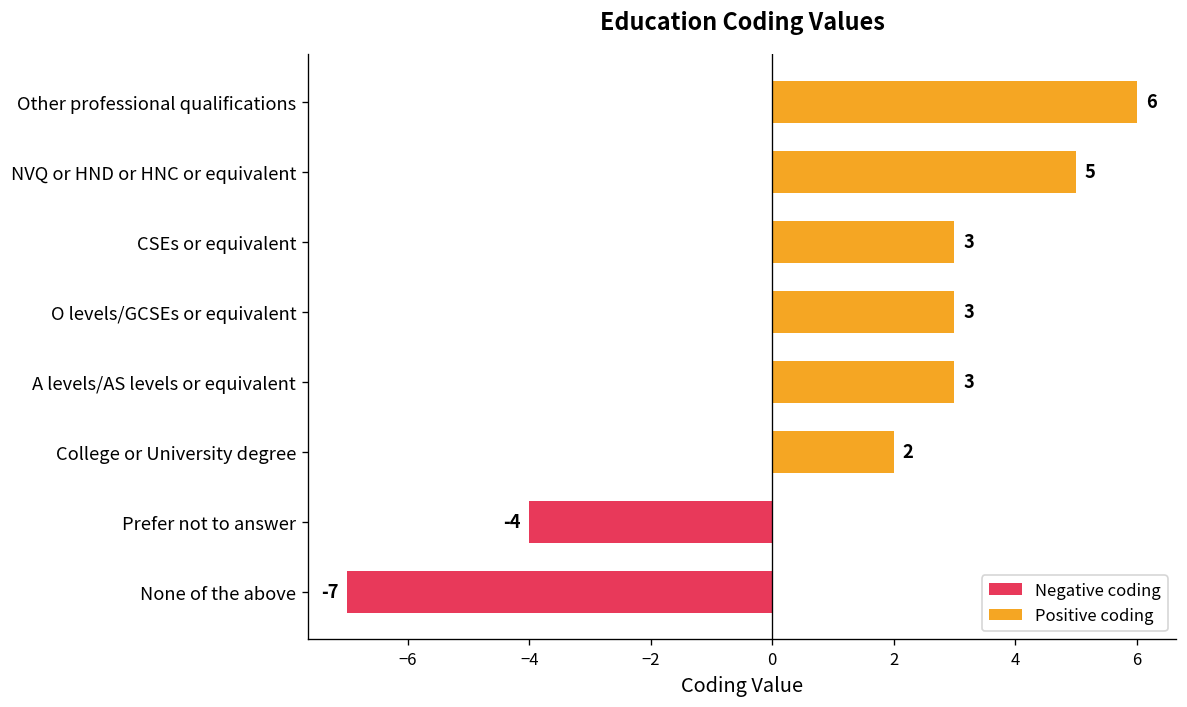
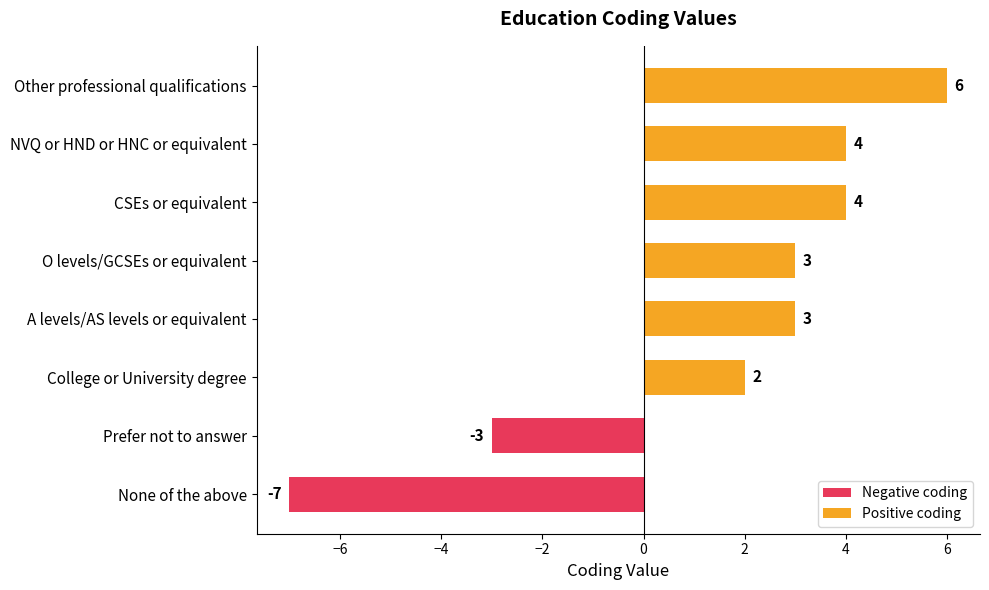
  {
    "Negative coding": {
-     "Prefer not to answer": -4,
+     "Prefer not to answer": -3,
      "None of the above": -7
    },
    "Positive coding": {
      "Other professional qualifications": 6,
-     "NVQ or HND or HNC or equivalent": 5,
-     "CSEs or equivalent": 3,
+     "NVQ or HND or HNC or equivalent": 4,
+     "CSEs or equivalent": 4,
      "O levels/GCSEs or equivalent": 3,
      "A levels/AS levels or equivalent": 3,
      "College or University degree": 2
    }
  }
